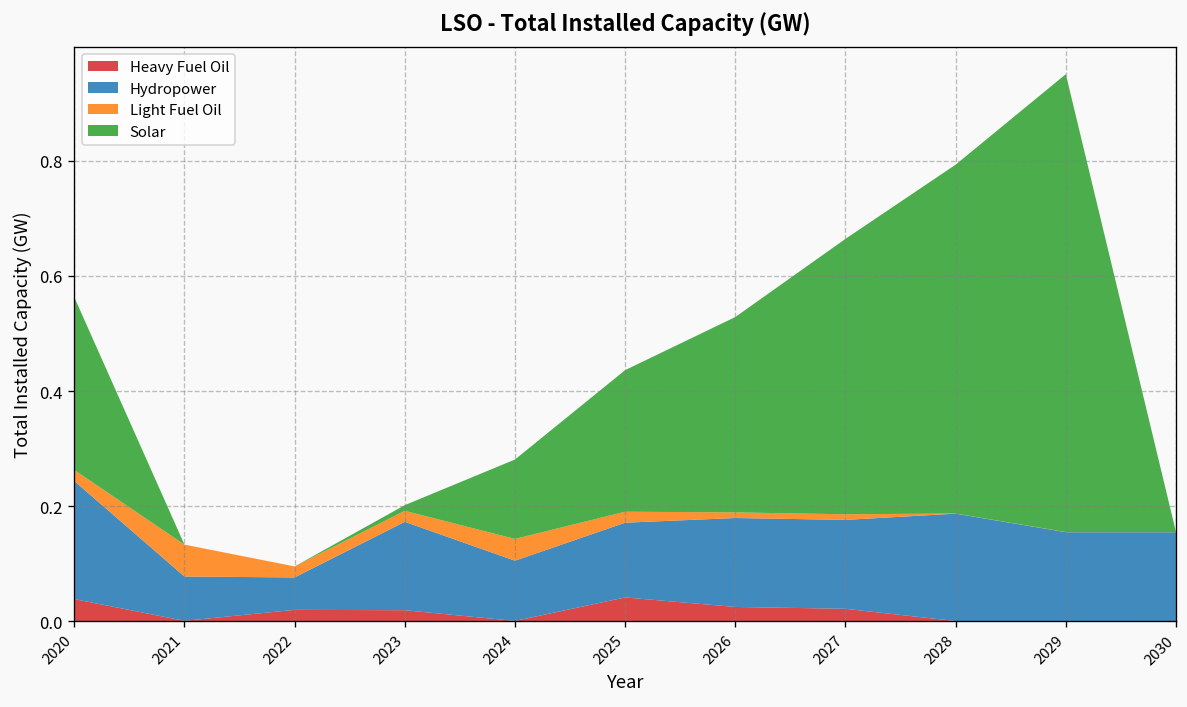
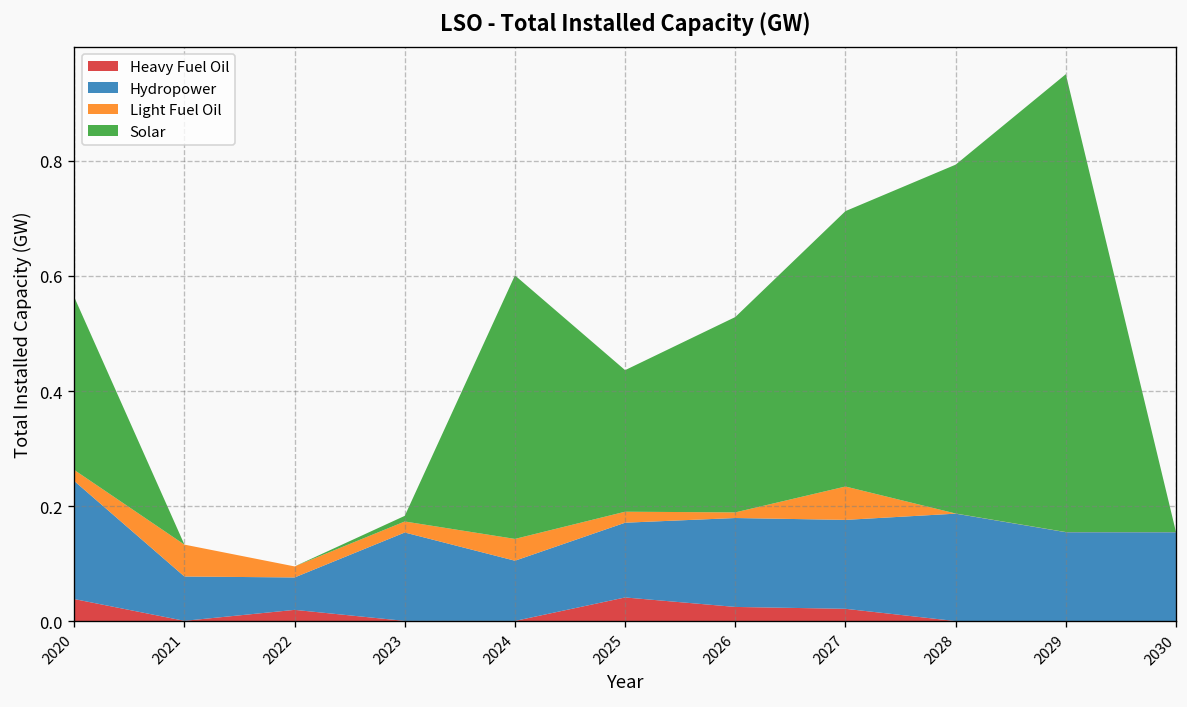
  {
    "Heavy Fuel Oil": {
      "2020": 0.04,
      "2022": 0.02,
-     "2023": 0.02,
+     "2023": 0.00,
      "2025": 0.04,
      "2026": 0.03,
      "2027": 0.02
    },
    "Hydropower": {
      "2020": 0.20,
      "2021": 0.08,
      "2022": 0.06,
      "2023": 0.15,
      "2024": 0.10,
      "2025": 0.13,
      "2026": 0.15,
      "2027": 0.15
    },
    "Light Fuel Oil": {
      "2020": 0.02,
      "2023": 0.02,
      "2024": 0.04,
      "2025": 0.02,
      "2026": 0.01,
-     "2027": 0.01
+     "2027": 0.06
    },
    "Solar": {
      "2020": 0.30,
      "2023": 0.01,
-     "2024": 0.14,
+     "2024": 0.46,
      "2025": 0.25,
      "2026": 0.34,
      "2027": 0.48,
      "2028": 0.61,
      "2029": 0.79
    }
  }
